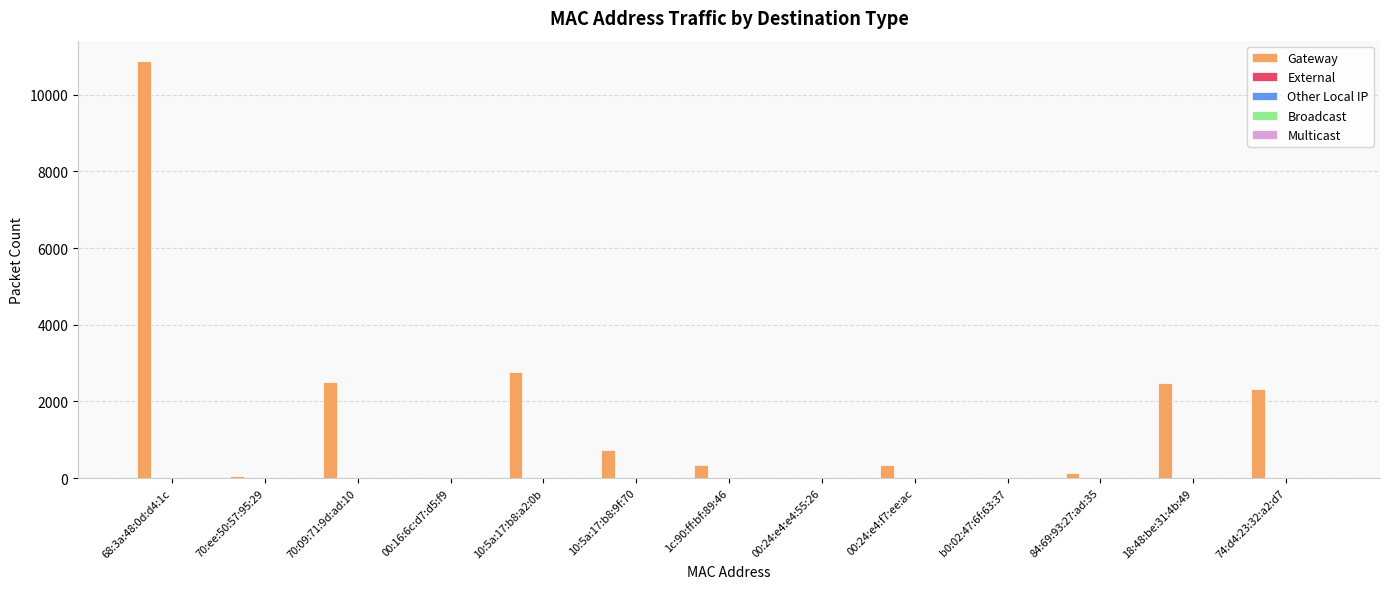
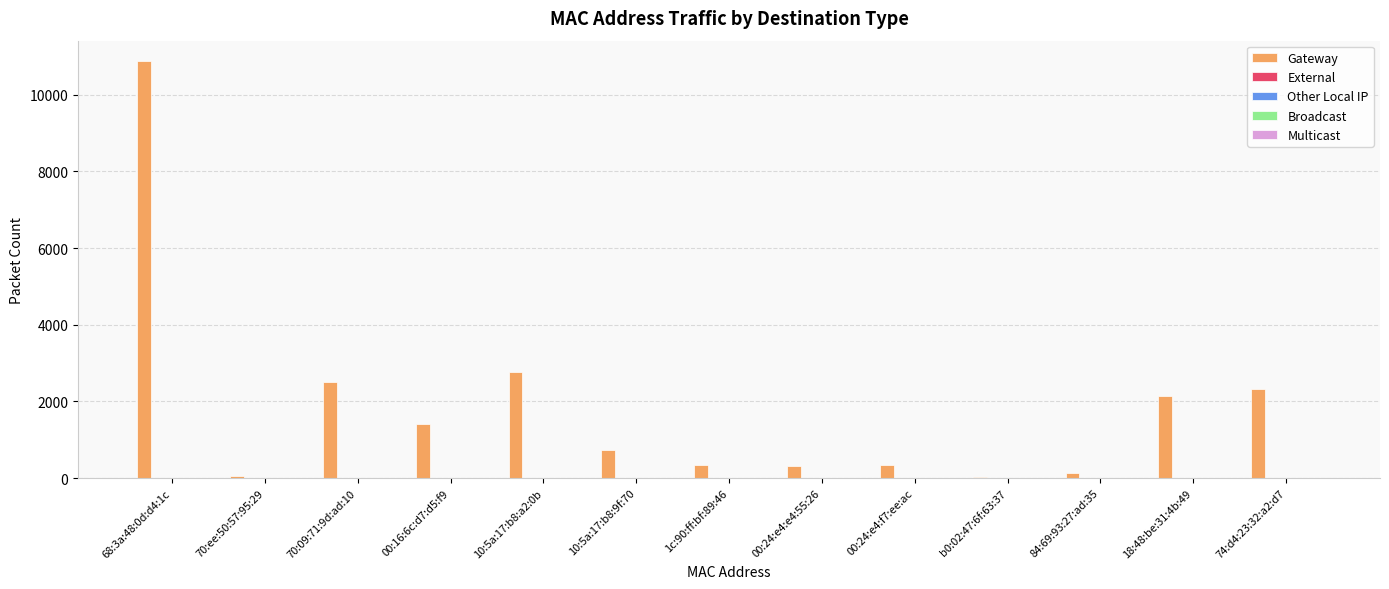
  {
    "Gateway": {
      "68:3a:48:0d:d4:1c": 10900,
      "70:09:71:9d:ad:10": 2500,
-     "00:16:6c:d7:d5:f9": 0,
+     "00:16:6c:d7:d5:f9": 1400,
      "10:5a:17:b8:a2:0b": 2800,
      "10:5a:17:b8:9f:70": 700,
      "1c:90:ff:bf:89:46": 300,
-     "00:24:e4:e4:55:26": 0,
+     "00:24:e4:e4:55:26": 300,
      "00:24:e4:f7:ee:ac": 300,
      "84:69:93:27:ad:35": 100,
-     "18:48:be:31:4b:49": 2500,
+     "18:48:be:31:4b:49": 2100,
      "74:d4:23:32:a2:d7": 2300
    },
    "External": {
      "68:3a:48:0d:d4:1c": 0,
      "70:ee:50:57:95:29": 0,
      "70:09:71:9d:ad:10": 0,
      "00:16:6c:d7:d5:f9": 0,
      "10:5a:17:b8:a2:0b": 0,
      "10:5a:17:b8:9f:70": 0,
      "1c:90:ff:bf:89:46": 0,
      "00:24:e4:e4:55:26": 0,
      "00:24:e4:f7:ee:ac": 0,
      "b0:02:47:6f:63:37": 0,
      "84:69:93:27:ad:35": 0,
      "18:48:be:31:4b:49": 0,
      "74:d4:23:32:a2:d7": 0
    },
    "Other Local IP": {
      "68:3a:48:0d:d4:1c": 0,
      "70:ee:50:57:95:29": 0,
      "70:09:71:9d:ad:10": 0,
      "00:16:6c:d7:d5:f9": 0,
      "10:5a:17:b8:a2:0b": 0,
      "10:5a:17:b8:9f:70": 0,
      "1c:90:ff:bf:89:46": 0,
      "00:24:e4:e4:55:26": 0,
      "00:24:e4:f7:ee:ac": 0,
      "b0:02:47:6f:63:37": 0,
      "84:69:93:27:ad:35": 0,
      "18:48:be:31:4b:49": 0,
      "74:d4:23:32:a2:d7": 0
    },
    "Broadcast": {
      "68:3a:48:0d:d4:1c": 0,
      "70:ee:50:57:95:29": 0,
      "70:09:71:9d:ad:10": 0,
      "00:16:6c:d7:d5:f9": 0,
      "10:5a:17:b8:a2:0b": 0,
      "10:5a:17:b8:9f:70": 0,
      "1c:90:ff:bf:89:46": 0,
      "00:24:e4:e4:55:26": 0,
      "00:24:e4:f7:ee:ac": 0,
      "b0:02:47:6f:63:37": 0,
      "84:69:93:27:ad:35": 0,
      "18:48:be:31:4b:49": 0,
      "74:d4:23:32:a2:d7": 0
    },
    "Multicast": {
      "68:3a:48:0d:d4:1c": 0,
      "70:ee:50:57:95:29": 0,
      "70:09:71:9d:ad:10": 0,
      "00:16:6c:d7:d5:f9": 0,
      "10:5a:17:b8:a2:0b": 0,
      "10:5a:17:b8:9f:70": 0,
      "1c:90:ff:bf:89:46": 0,
      "00:24:e4:e4:55:26": 0,
      "00:24:e4:f7:ee:ac": 0,
      "b0:02:47:6f:63:37": 0,
      "84:69:93:27:ad:35": 0,
      "18:48:be:31:4b:49": 0,
      "74:d4:23:32:a2:d7": 0
    }
  }
